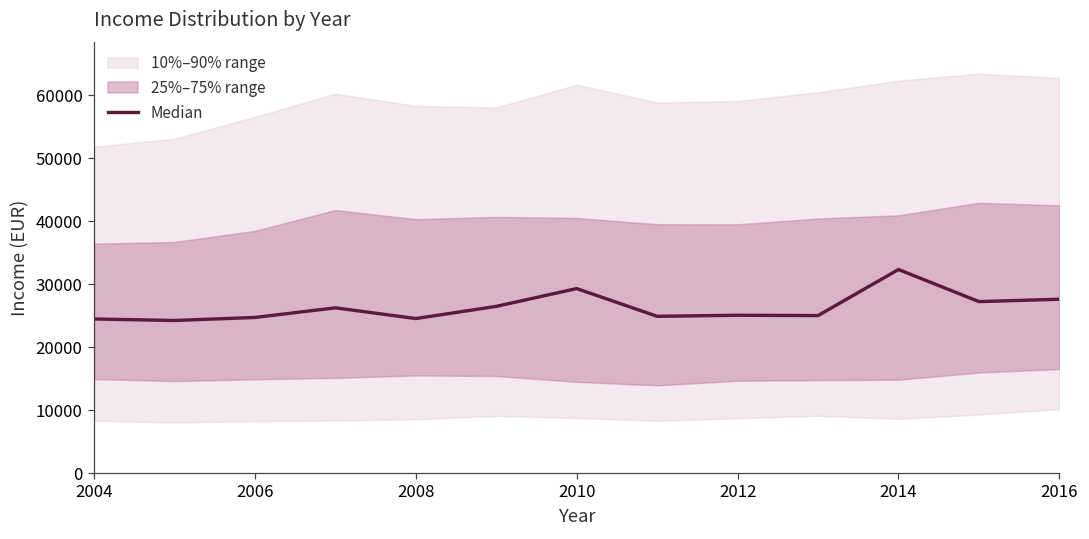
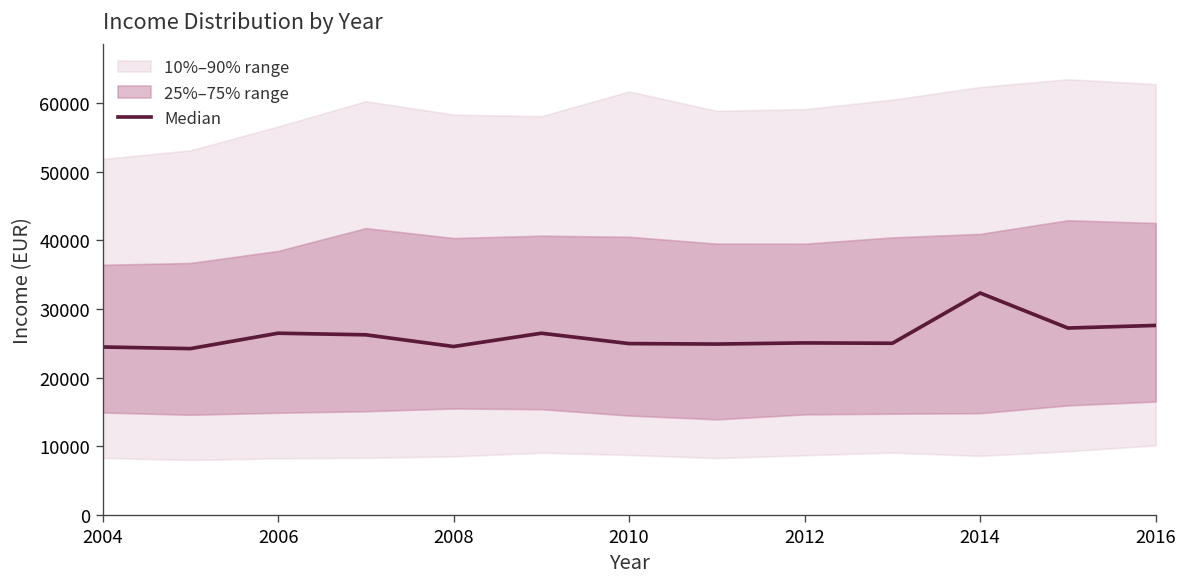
  {
    "Median": {
      "2004": 24000,
-     "2006": 25000,
+     "2006": 26000,
      "2008": 25000,
-     "2010": 29000,
+     "2010": 25000,
      "2012": 25000,
      "2014": 32000,
      "2016": 28000
    }
  }
